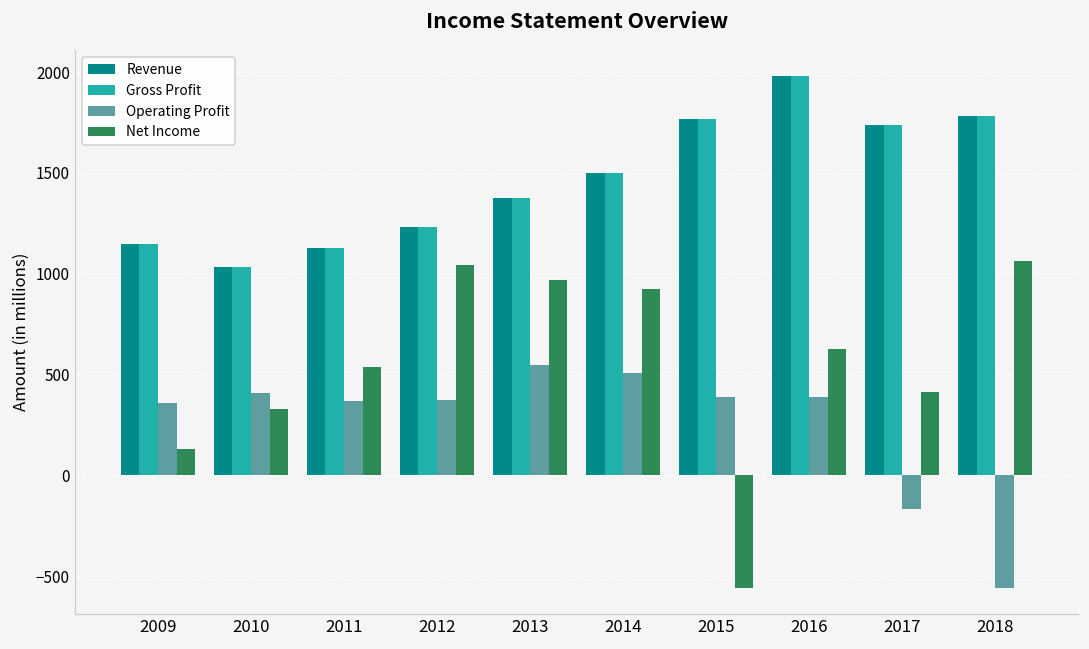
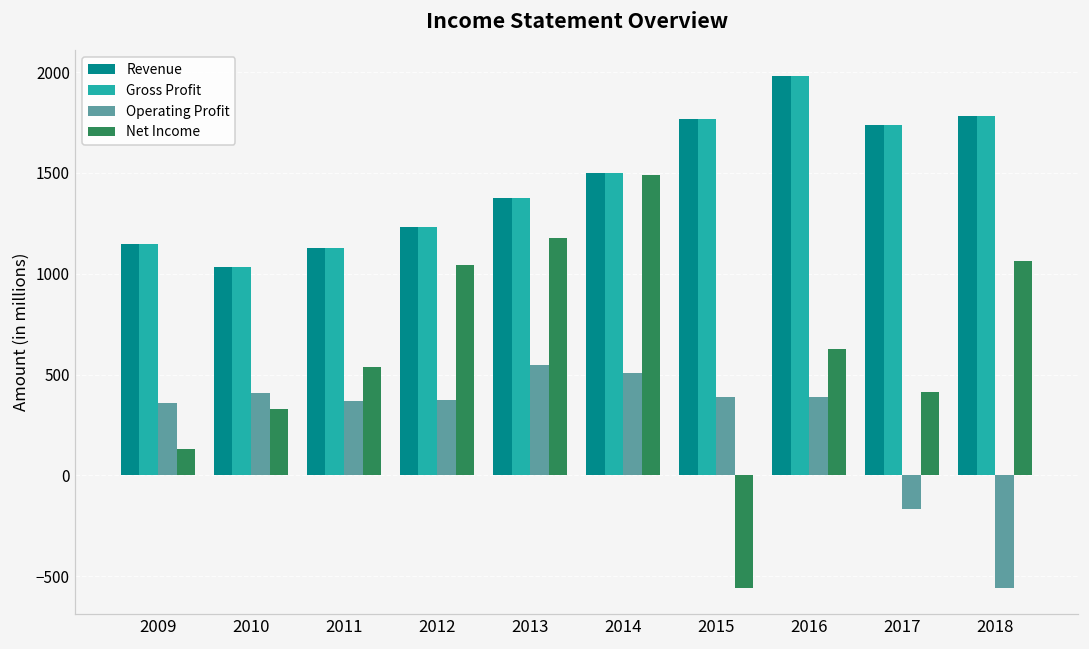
  {
    "Operating Profit": {
      "2009": 360,
      "2010": 410,
      "2011": 370,
      "2012": 380,
      "2013": 550,
      "2014": 510,
      "2015": 390,
      "2016": 390,
      "2017": -170,
      "2018": -560
    },
    "Net Income": {
      "2009": 130,
      "2010": 330,
      "2011": 540,
      "2012": 1040,
-     "2013": 970,
-     "2014": 920,
+     "2013": 1180,
+     "2014": 1490,
      "2015": -560,
      "2016": 630,
      "2017": 410,
      "2018": 1060
    }
  }
